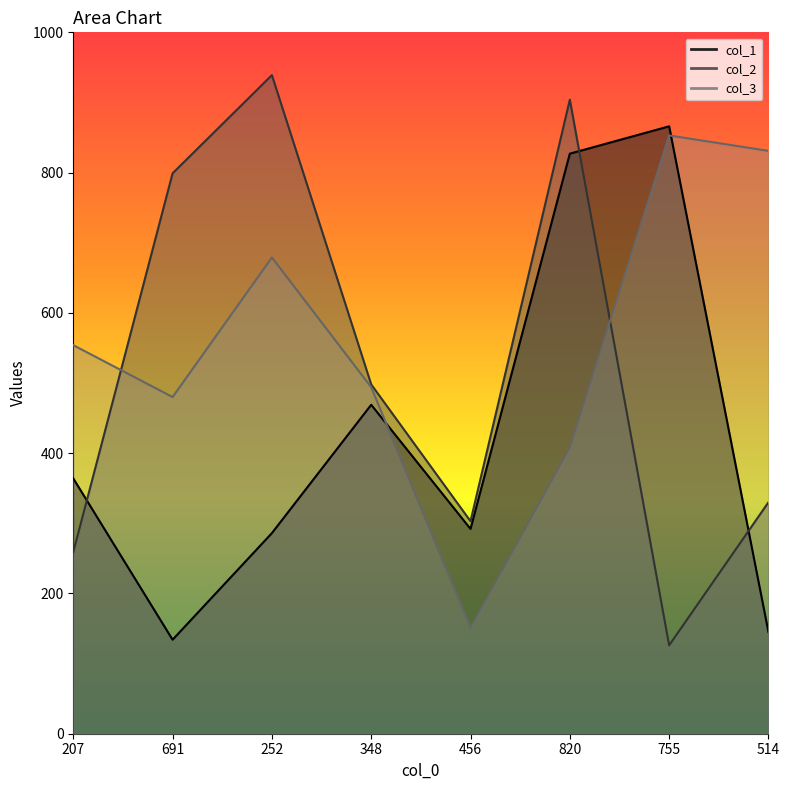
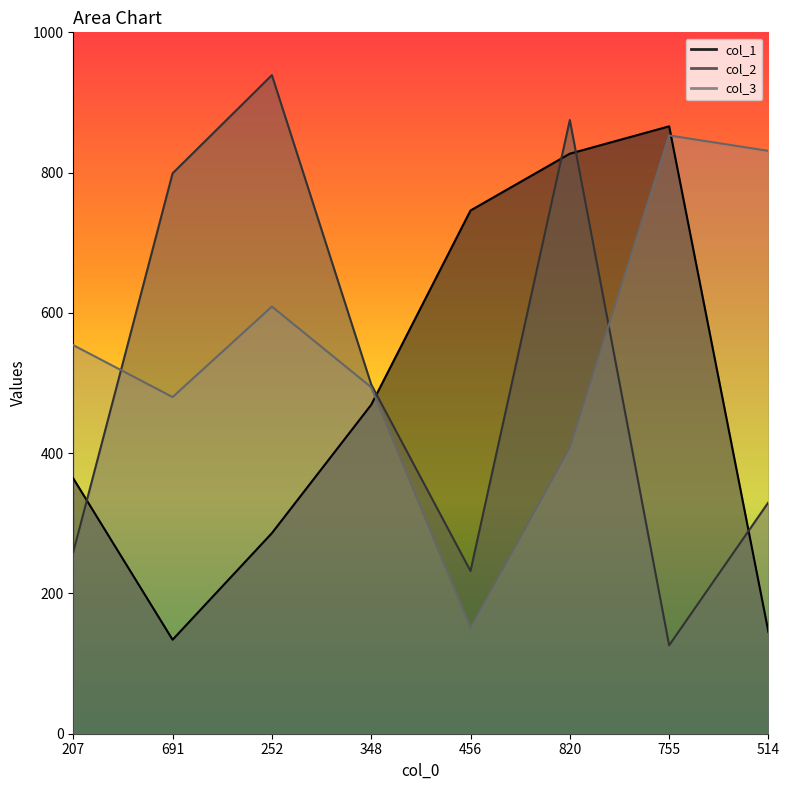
  {
    "col_1": {
      "207": 360,
      "691": 130,
      "252": 290,
      "348": 470,
-     "456": 290,
+     "456": 750,
      "820": 830,
      "755": 870,
      "514": 150
    },
    "col_2": {
      "207": 260,
      "691": 800,
      "252": 940,
      "348": 500,
-     "456": 300,
-     "820": 900,
+     "456": 230,
+     "820": 880,
      "755": 130,
      "514": 330
    },
    "col_3": {
      "207": 550,
      "691": 480,
-     "252": 680,
+     "252": 610,
      "348": 490,
      "456": 150,
      "820": 410,
      "755": 850,
      "514": 830
    }
  }
